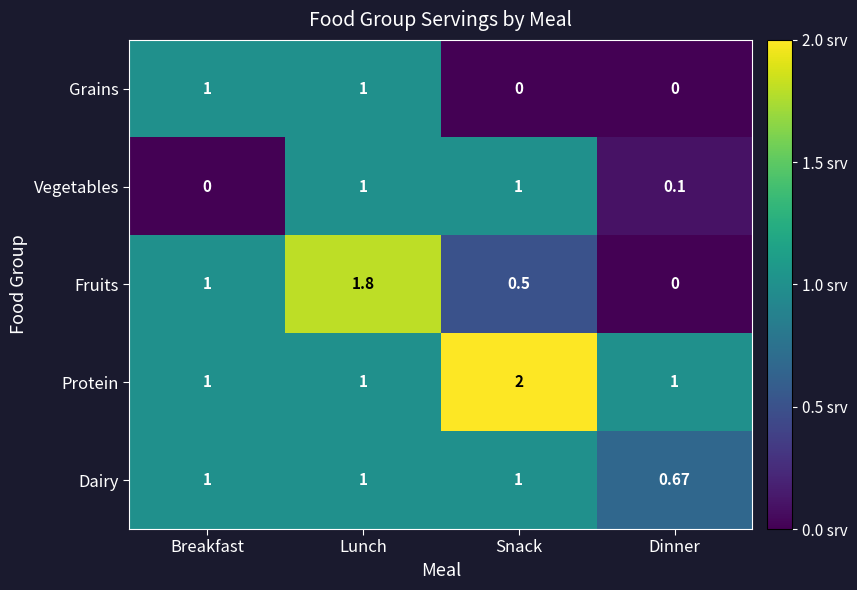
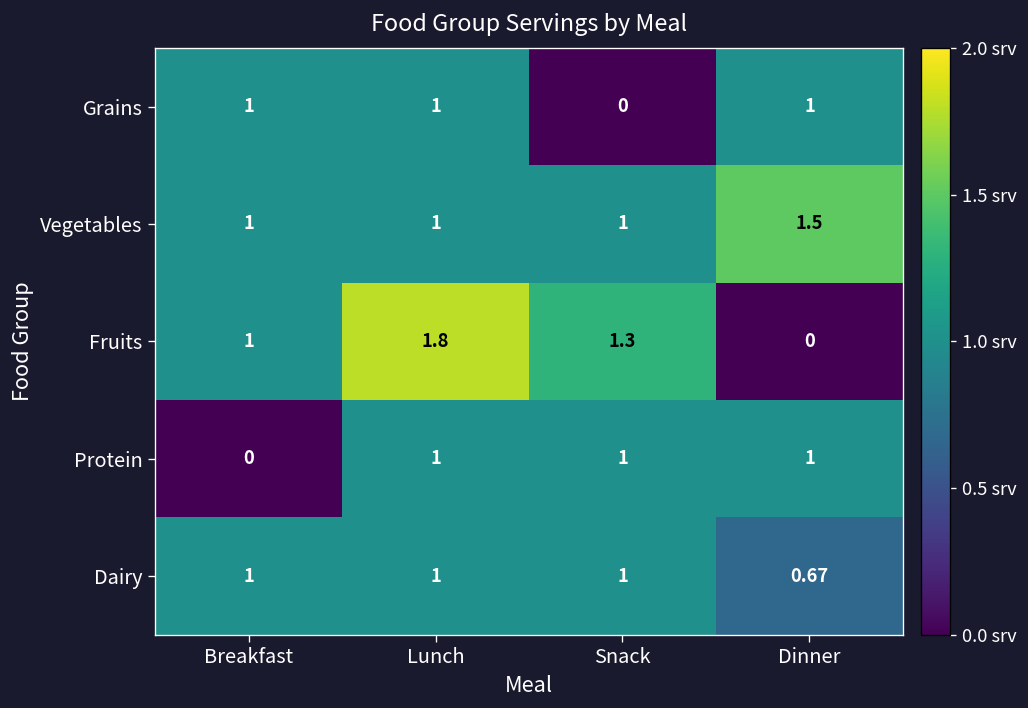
  {
    "Grains": {
      "Breakfast": 1,
      "Lunch": 1,
      "Snack": 0,
-     "Dinner": 0
+     "Dinner": 1
    },
    "Vegetables": {
-     "Breakfast": 0,
+     "Breakfast": 1,
      "Lunch": 1,
      "Snack": 1,
-     "Dinner": 0.1
+     "Dinner": 1.5
    },
    "Fruits": {
      "Breakfast": 1,
      "Lunch": 1.8,
-     "Snack": 0.5,
+     "Snack": 1.3,
      "Dinner": 0
    },
    "Protein": {
-     "Breakfast": 1,
+     "Breakfast": 0,
      "Lunch": 1,
-     "Snack": 2,
+     "Snack": 1,
      "Dinner": 1
    },
    "Dairy": {
      "Breakfast": 1,
      "Lunch": 1,
      "Snack": 1,
      "Dinner": 0.67
    }
  }
